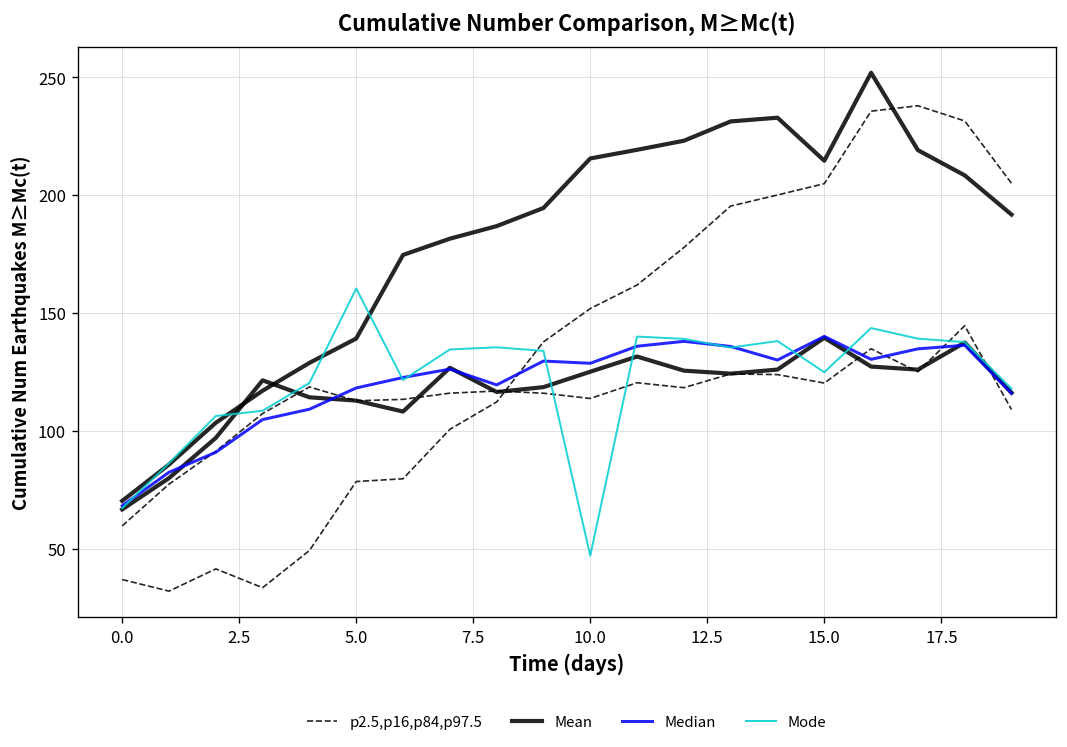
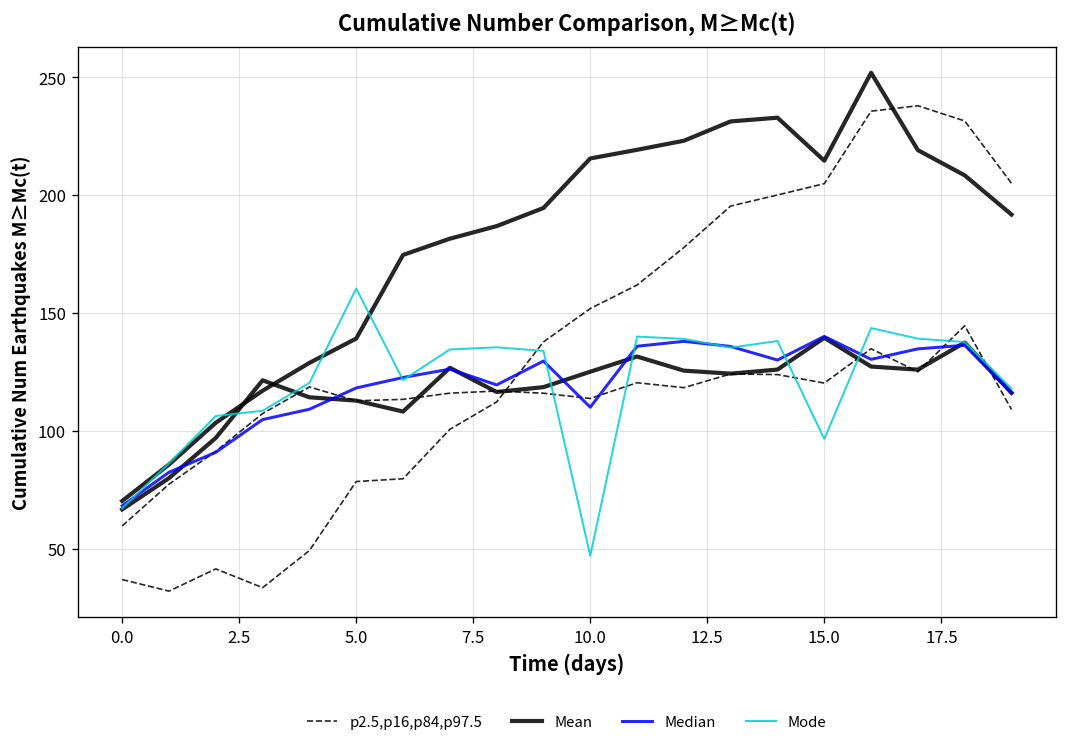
  {
    "Median": {
      "5.0": 118,
-     "10.0": 129
+     "10.0": 110
    },
    "Mode": {
      "5.0": 160,
      "10.0": 47,
-     "15.0": 125
+     "15.0": 97
    }
  }
